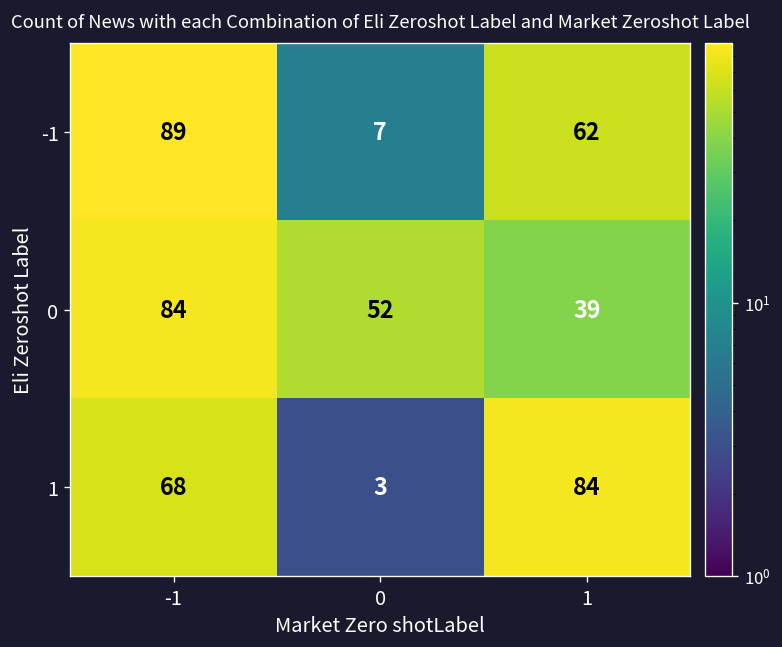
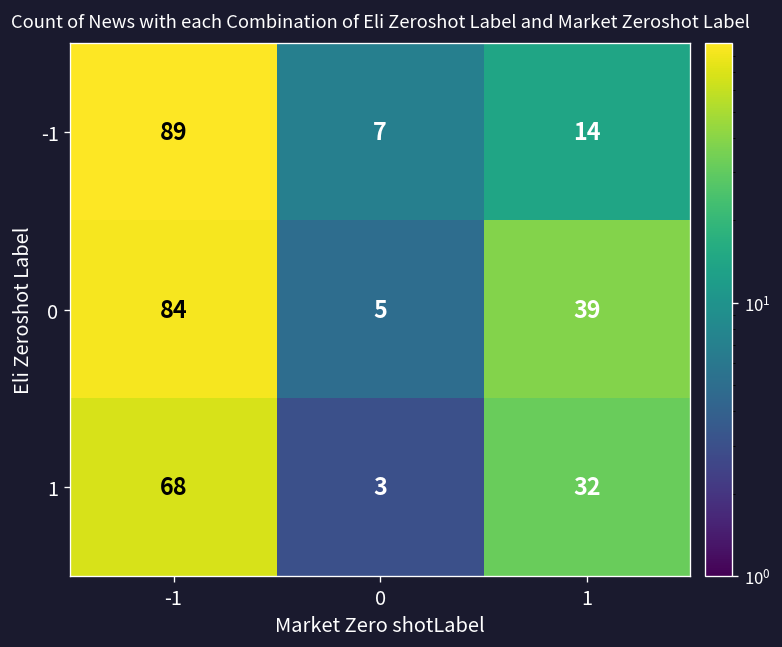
  {
    "-1": {
      "-1": 89,
      "0": 7,
-     "1": 62
+     "1": 14
    },
    "0": {
      "-1": 84,
-     "0": 52,
+     "0": 5,
      "1": 39
    },
    "1": {
      "-1": 68,
      "0": 3,
-     "1": 84
+     "1": 32
    }
  }
